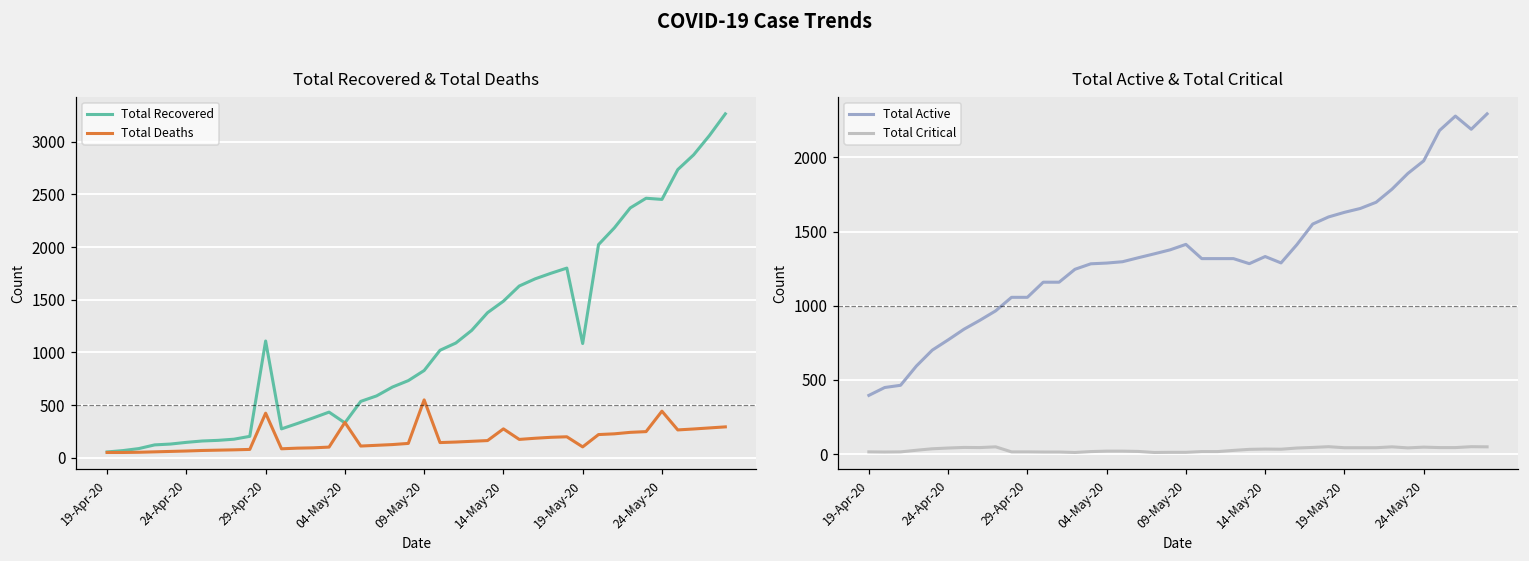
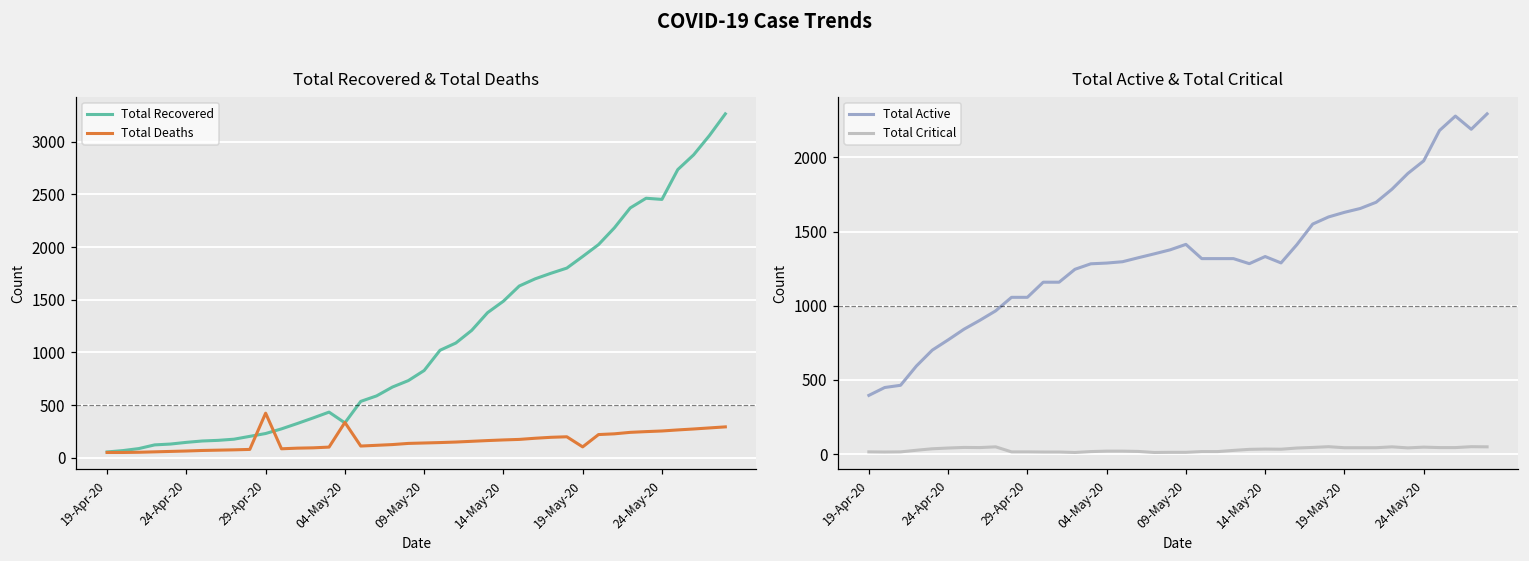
  {
    "Total Recovered & Total Deaths": {
      "Total Recovered": {
        "24-Apr-20": 100,
-       "29-Apr-20": 1100,
+       "29-Apr-20": 200,
        "09-May-20": 800,
        "14-May-20": 1500,
-       "19-May-20": 1100,
+       "19-May-20": 1900,
        "24-May-20": 2500
      },
      "Total Deaths": {
        "24-Apr-20": 100,
        "29-Apr-20": 400,
-       "09-May-20": 500,
-       "14-May-20": 300,
+       "09-May-20": 100,
+       "14-May-20": 200,
        "19-May-20": 100,
-       "24-May-20": 400
+       "24-May-20": 300
      }
    }
  }
